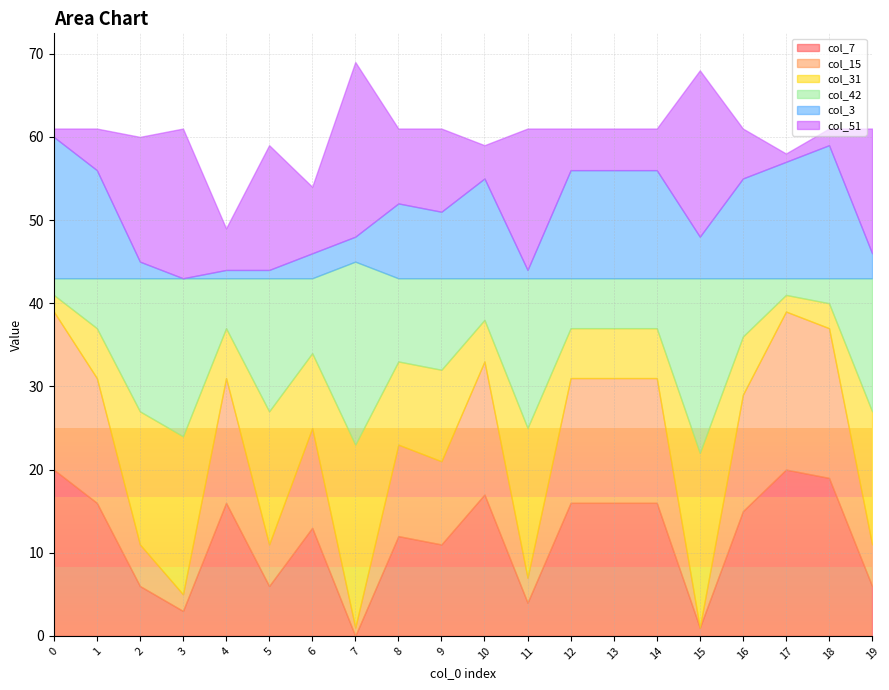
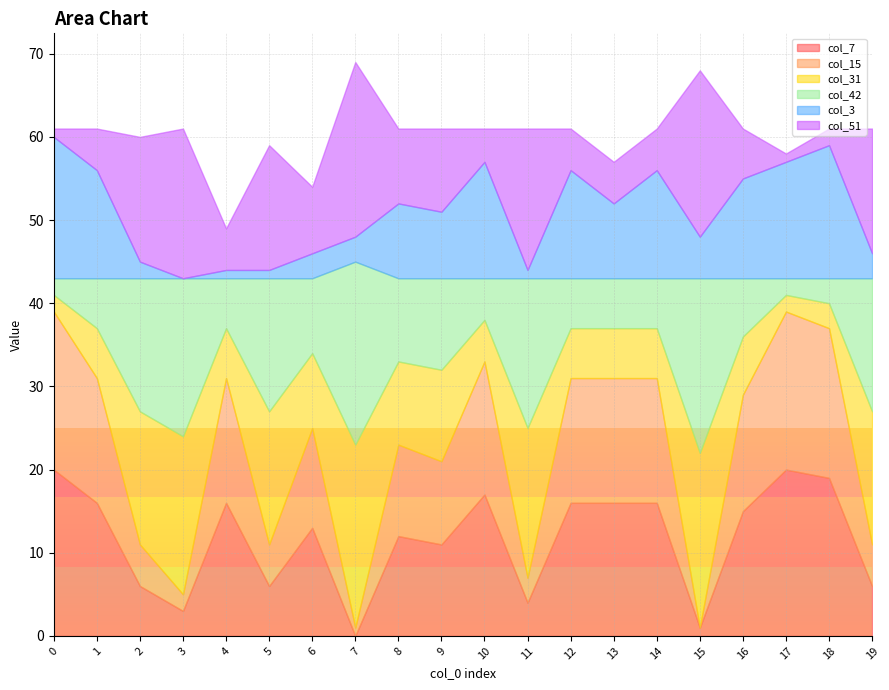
  {
    "col_31": {
      "0": 2,
      "1": 6,
      "2": 16,
      "3": 19,
      "4": 6,
      "5": 16,
      "6": 9,
      "7": 22,
      "8": 10,
      "9": 11,
      "10": 5,
      "11": 18,
      "12": 6,
      "13": 6,
      "14": 6,
      "15": 21,
      "16": 7,
      "17": 2,
      "18": 3,
      "19": 16
    },
    "col_42": {
      "0": 2,
      "1": 6,
      "2": 16,
      "4": 6,
      "5": 16,
      "6": 9,
      "7": 22,
      "8": 10,
      "9": 11,
      "10": 5,
      "11": 18,
      "12": 6,
      "13": 6,
      "14": 6,
      "15": 21,
      "16": 7,
      "17": 2,
      "18": 3,
      "19": 16
    },
    "col_3": {
      "0": 17,
      "1": 13,
      "2": 2,
      "4": 1,
      "5": 1,
      "6": 3,
      "7": 3,
      "8": 9,
      "9": 8,
-     "10": 12,
+     "10": 14,
      "11": 1,
      "12": 13,
-     "13": 13,
+     "13": 9,
      "14": 13,
      "15": 5,
      "16": 12,
      "17": 14,
      "18": 16,
      "19": 3
    },
    "col_51": {
      "0": 1,
      "1": 5,
      "2": 15,
      "3": 18,
      "4": 5,
      "5": 15,
      "6": 8,
      "7": 21,
      "8": 9,
      "9": 10,
      "10": 4,
      "11": 17,
      "12": 5,
      "13": 5,
      "14": 5,
      "15": 20,
      "16": 6,
      "17": 1,
      "19": 15
    }
  }
